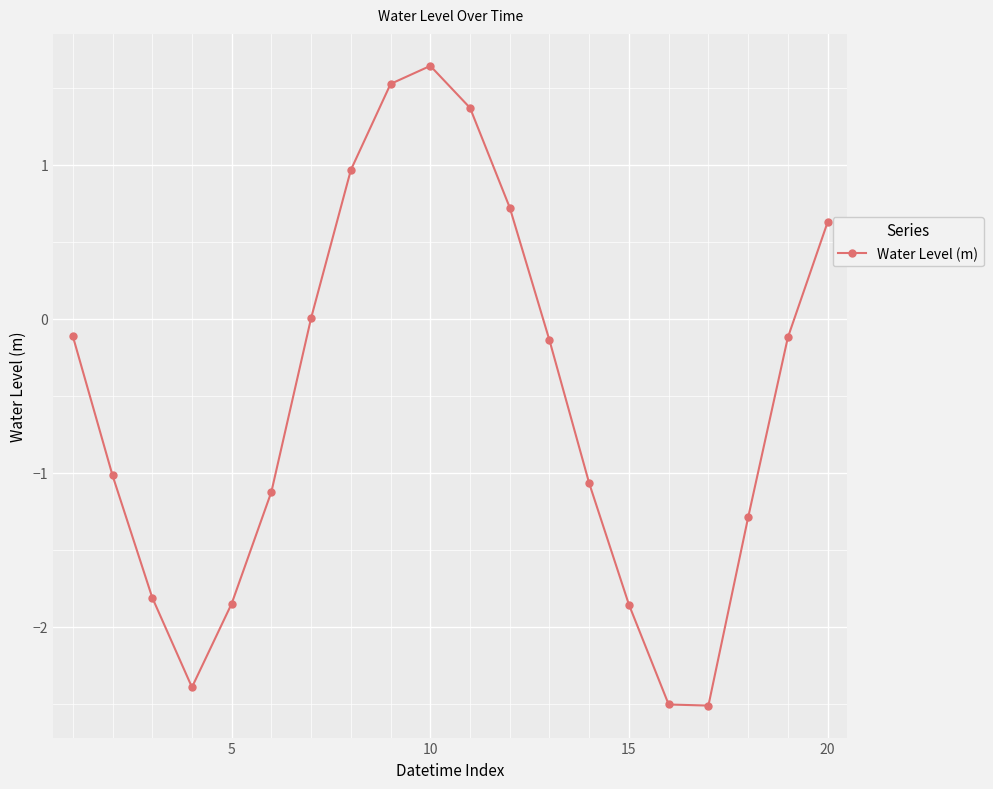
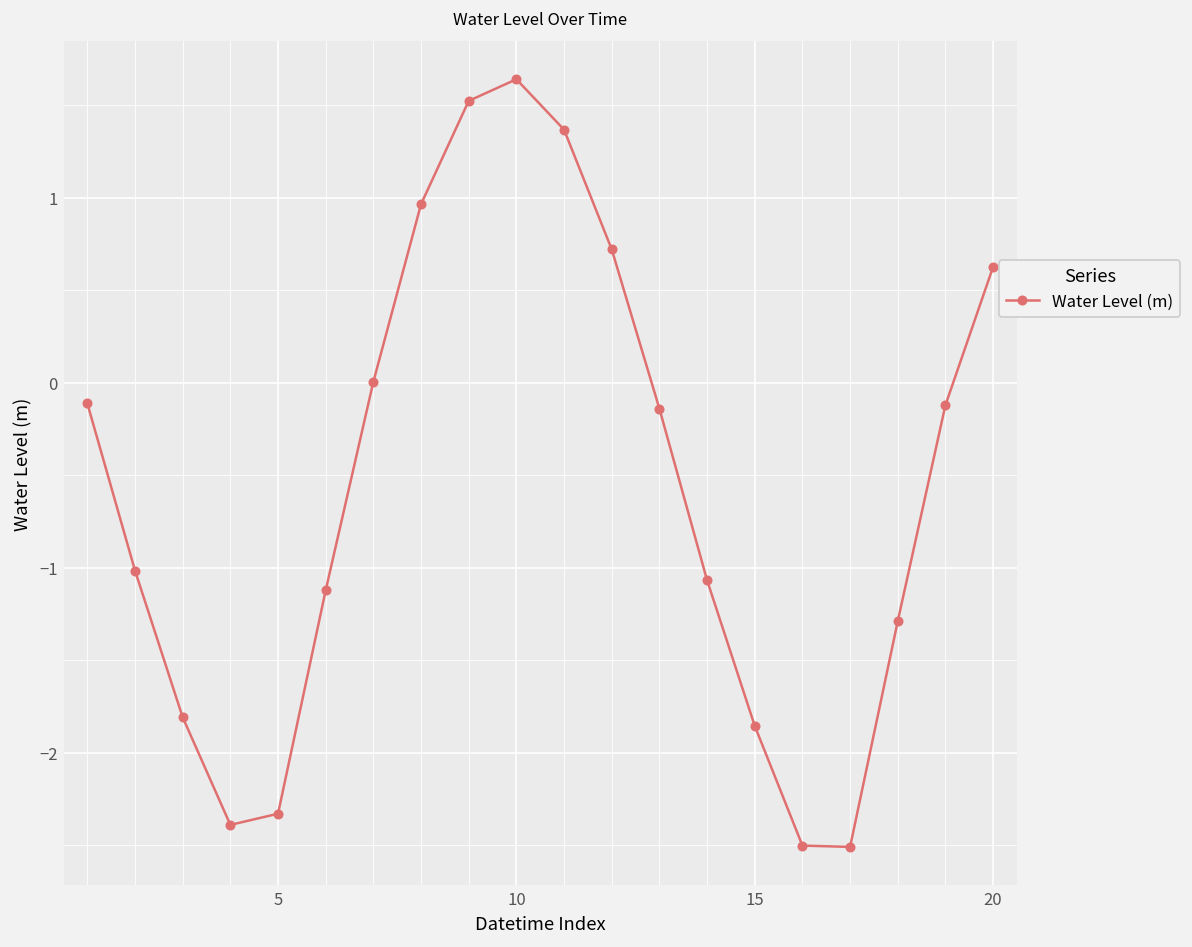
  {
-   "5": -1.85,
+   "5": -2.33,
    "10": 1.64,
    "15": -1.86,
    "20": 0.63
  }
